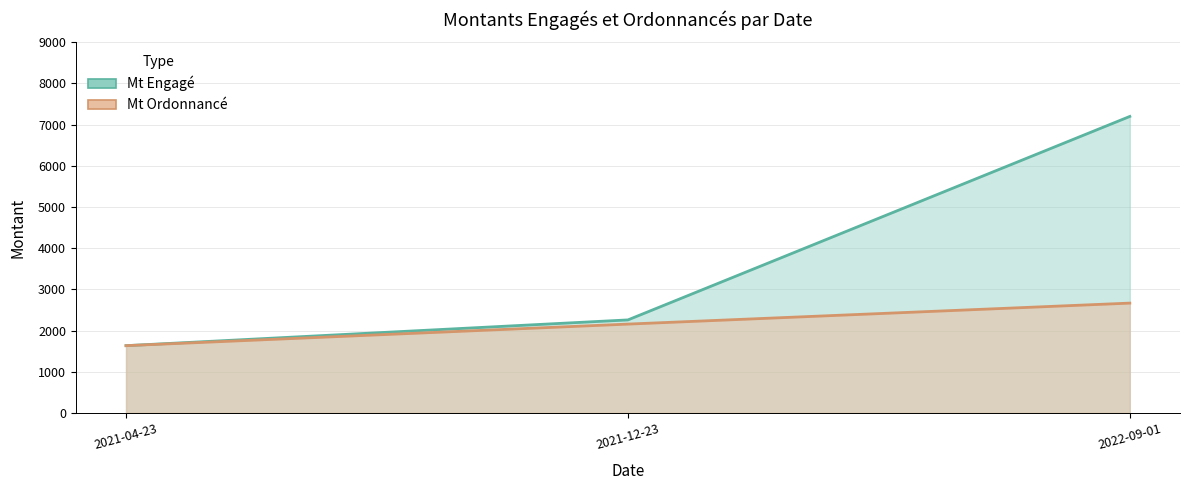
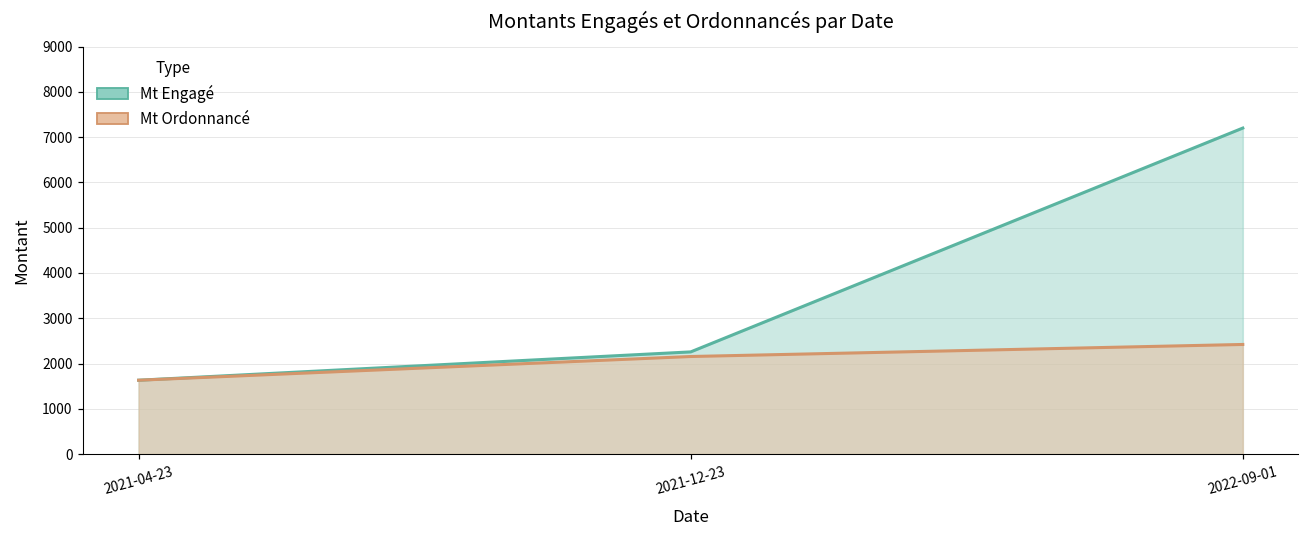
  {
    "Mt Engagé": {
      "2021-12-23": 2300,
      "2022-09-01": 7200
    },
    "Mt Ordonnancé": {
      "2021-12-23": 2200,
-     "2022-09-01": 2700
+     "2022-09-01": 2400
    }
  }
